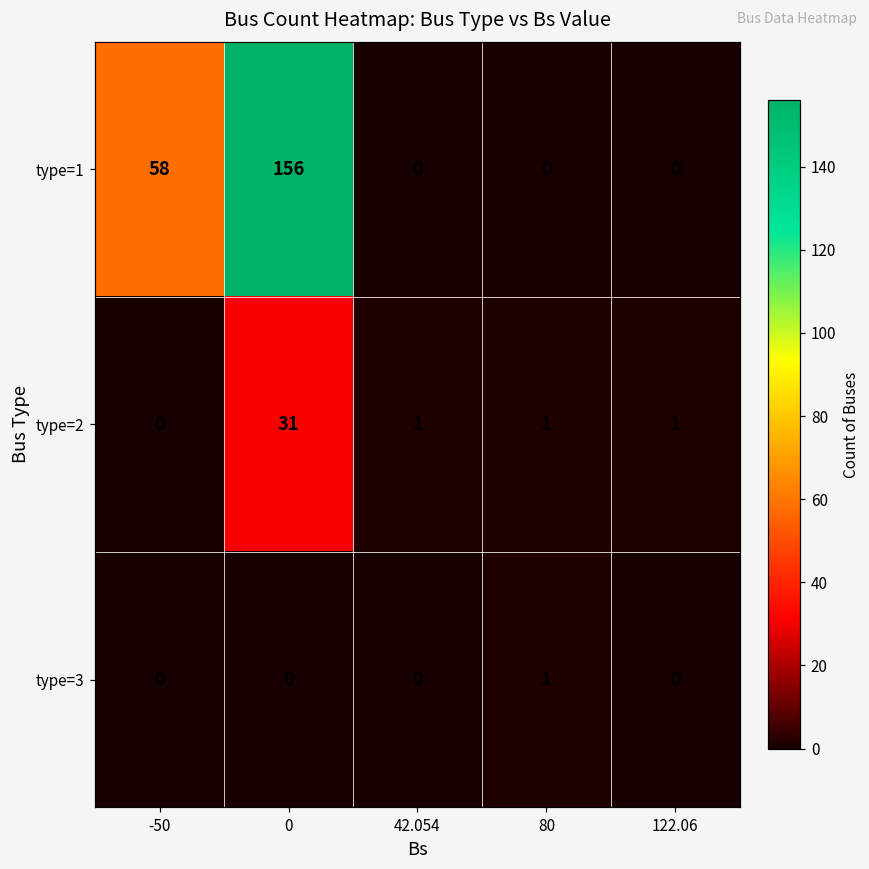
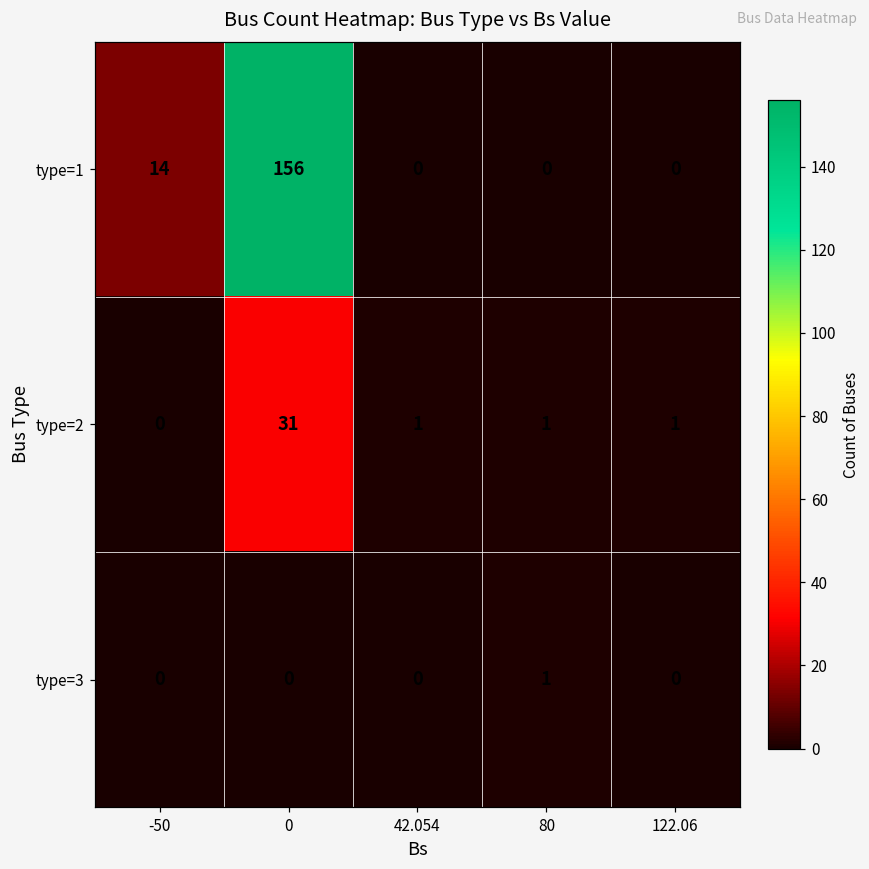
  {
    "type=1": {
-     "-50": 58,
+     "-50": 14,
      "0": 156
    },
    "type=2": {
      "0": 31
    }
  }
